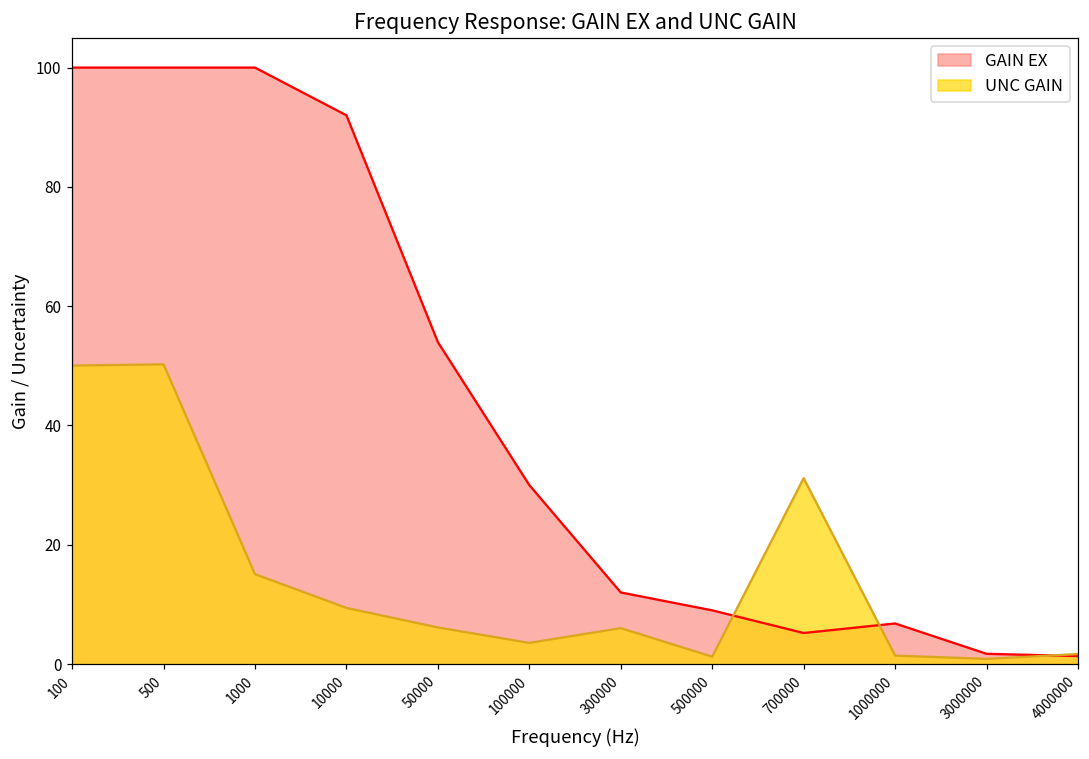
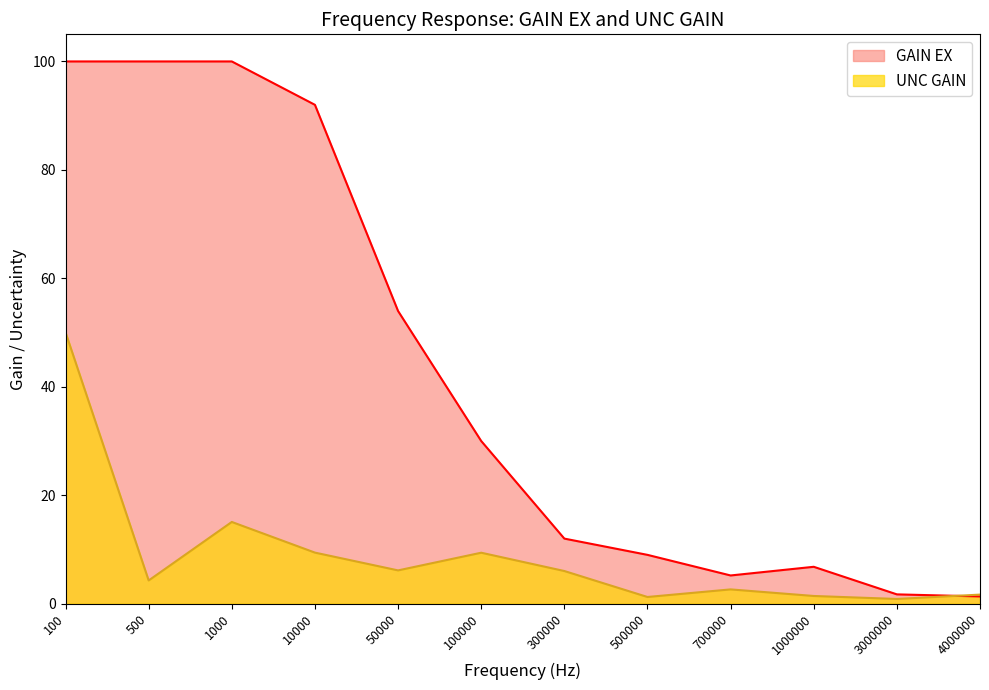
  {
    "GAIN EX": {
      "100": 100,
      "500": 100,
      "1000": 100,
      "10000": 92,
      "50000": 54,
      "100000": 30,
      "300000": 12,
      "500000": 9,
      "700000": 5,
      "1000000": 7,
      "3000000": 2
    },
    "UNC GAIN": {
      "100": 50,
-     "500": 50,
+     "500": 4,
      "1000": 15,
      "10000": 9,
      "50000": 6,
-     "100000": 4,
+     "100000": 9,
      "300000": 6,
      "500000": 1,
-     "700000": 31,
+     "700000": 3,
      "1000000": 1,
      "3000000": 1
    }
  }
